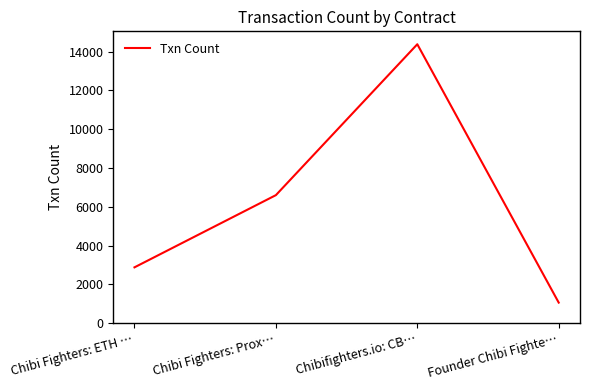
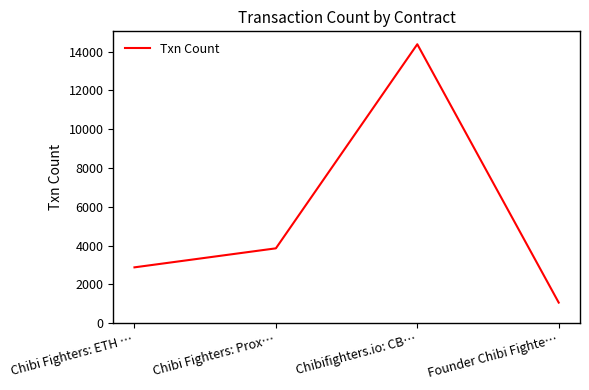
  {
    "Chibi Fighters: ETH …": 2900,
-   "Chibi Fighters: Prox…": 6600,
+   "Chibi Fighters: Prox…": 3900,
    "Chibifighters.io: CB…": 14400,
    "Founder Chibi Fighte…": 1100
  }
